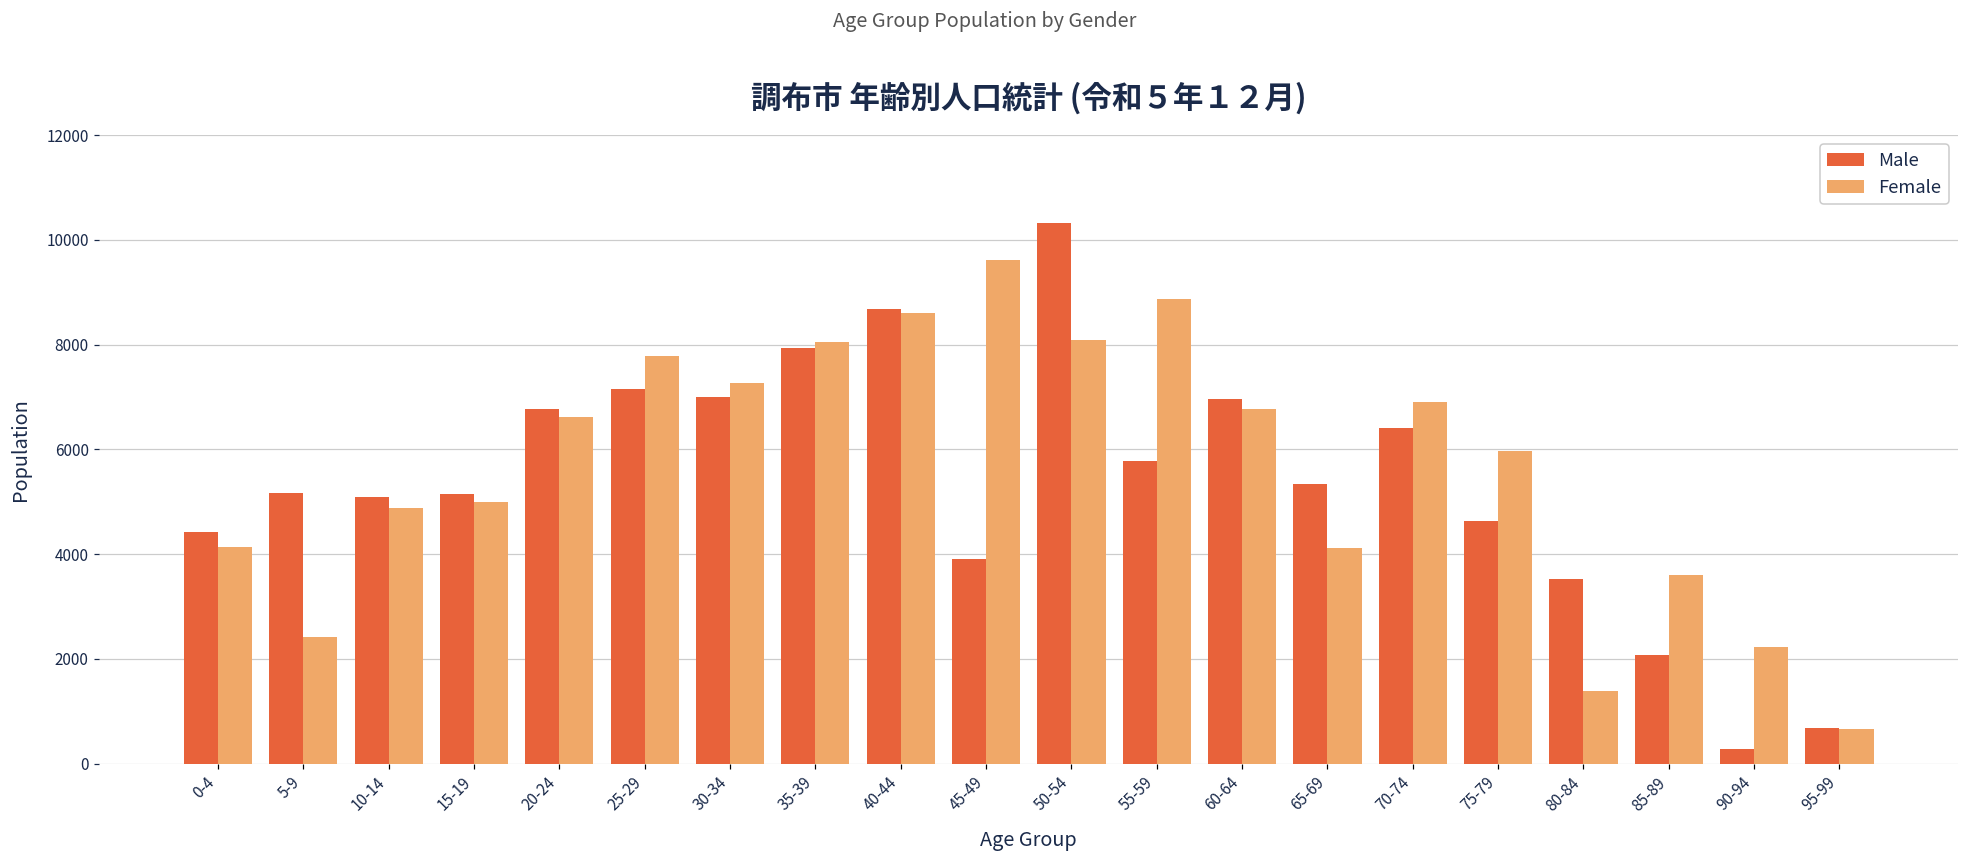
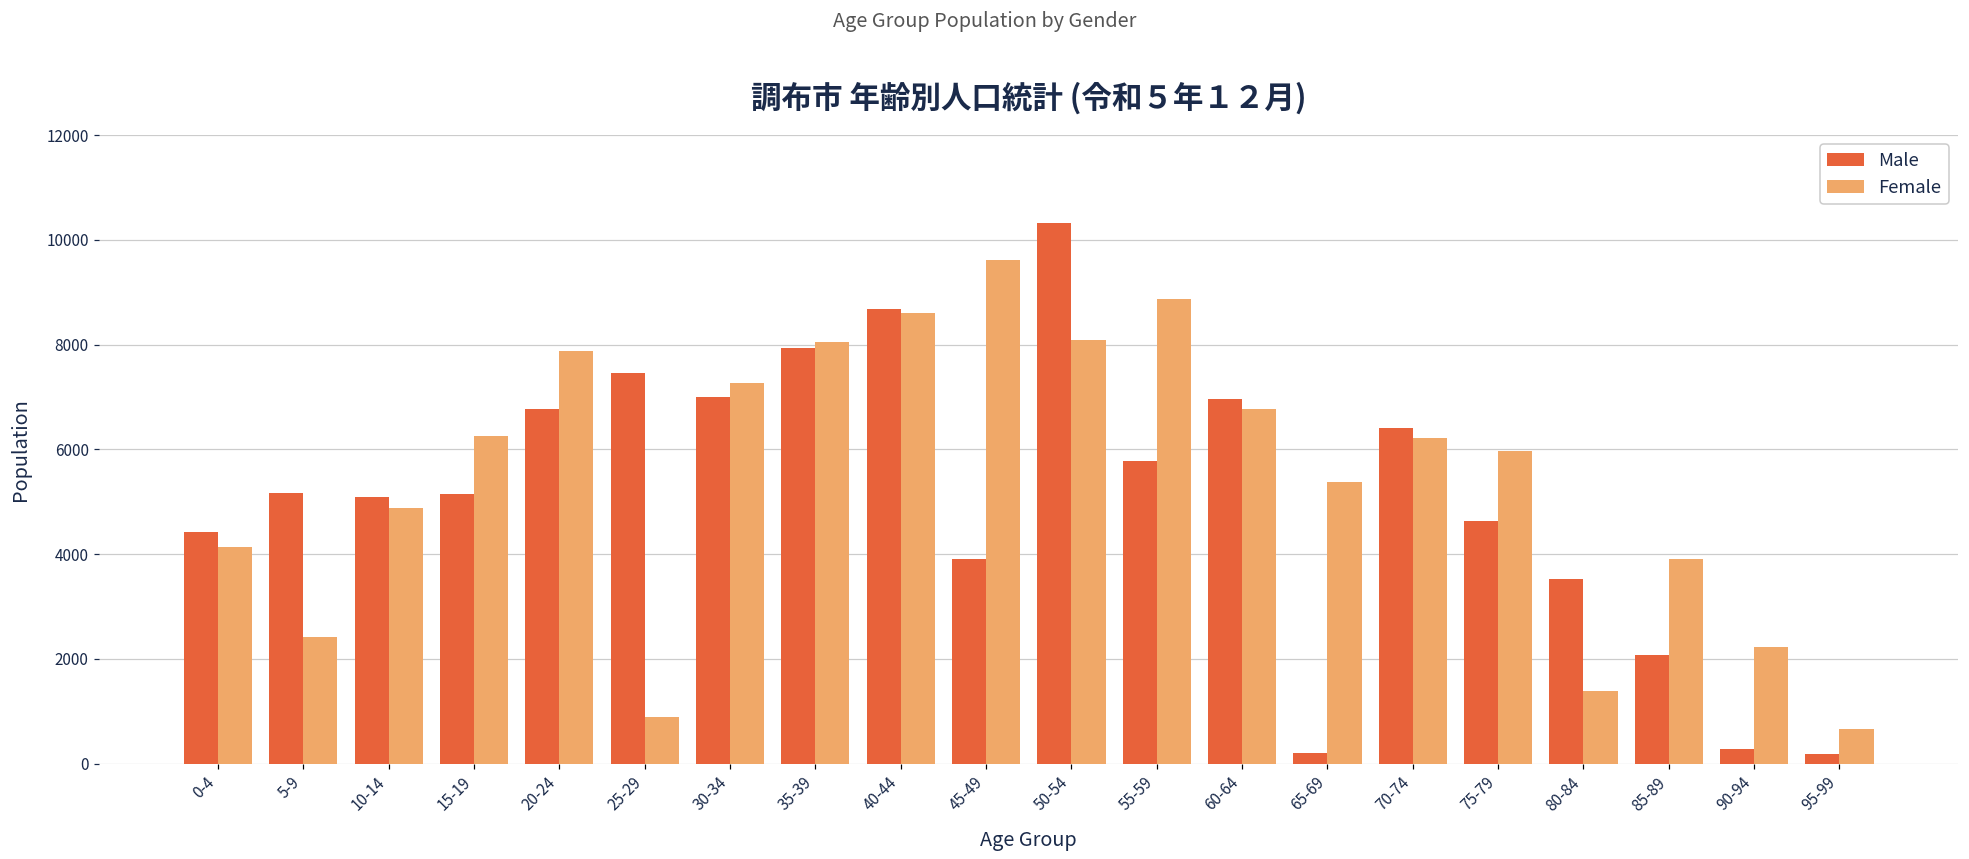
  {
    "Male": {
      "0-4": 4400,
      "5-9": 5200,
      "10-14": 5100,
      "15-19": 5200,
      "20-24": 6800,
-     "25-29": 7100,
+     "25-29": 7500,
      "30-34": 7000,
      "35-39": 7900,
      "40-44": 8700,
      "45-49": 3900,
      "50-54": 10300,
      "55-59": 5800,
      "60-64": 7000,
-     "65-69": 5300,
+     "65-69": 200,
      "70-74": 6400,
      "75-79": 4600,
      "80-84": 3500,
      "85-89": 2100,
      "90-94": 300,
-     "95-99": 700
+     "95-99": 200
    },
    "Female": {
      "0-4": 4100,
      "5-9": 2400,
      "10-14": 4900,
-     "15-19": 5000,
-     "20-24": 6600,
-     "25-29": 7800,
+     "15-19": 6200,
+     "20-24": 7900,
+     "25-29": 900,
      "30-34": 7300,
      "35-39": 8000,
      "40-44": 8600,
      "45-49": 9600,
      "50-54": 8100,
      "55-59": 8900,
      "60-64": 6800,
-     "65-69": 4100,
-     "70-74": 6900,
+     "65-69": 5400,
+     "70-74": 6200,
      "75-79": 6000,
      "80-84": 1400,
-     "85-89": 3600,
+     "85-89": 3900,
      "90-94": 2200,
      "95-99": 700
    }
  }
